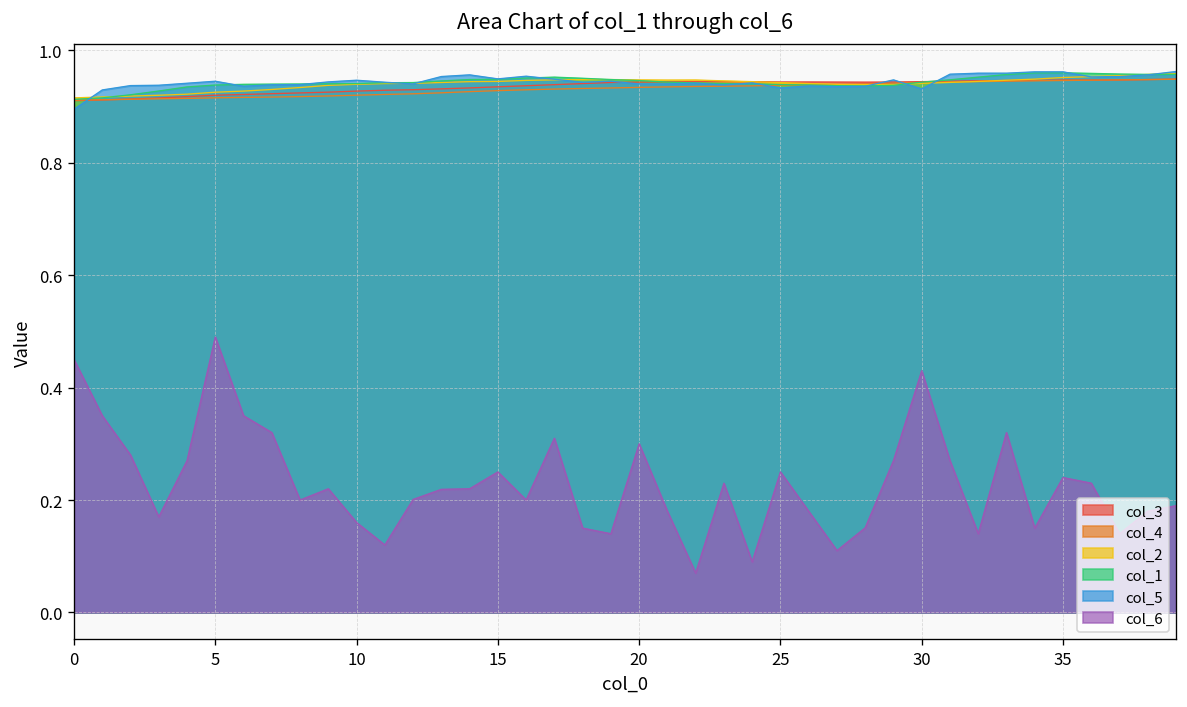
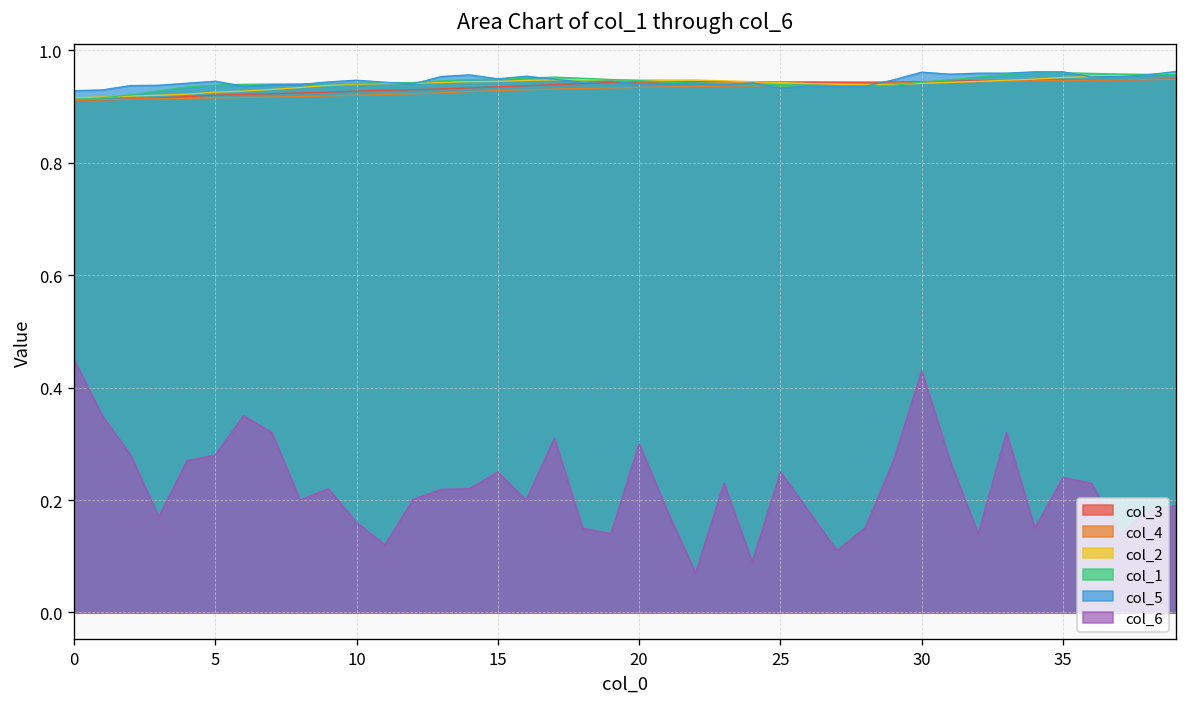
  {
    "col_1": {
      "5": 0.94
    },
    "col_5": {
-     "0": 0.90,
+     "0": 0.93,
      "5": 0.95,
      "10": 0.95,
-     "30": 0.93
+     "30": 0.96
    },
    "col_6": {
      "0": 0.45,
-     "5": 0.49,
+     "5": 0.28,
      "10": 0.16,
      "15": 0.25,
      "20": 0.30,
      "25": 0.25,
      "30": 0.43,
      "35": 0.24
    }
  }
